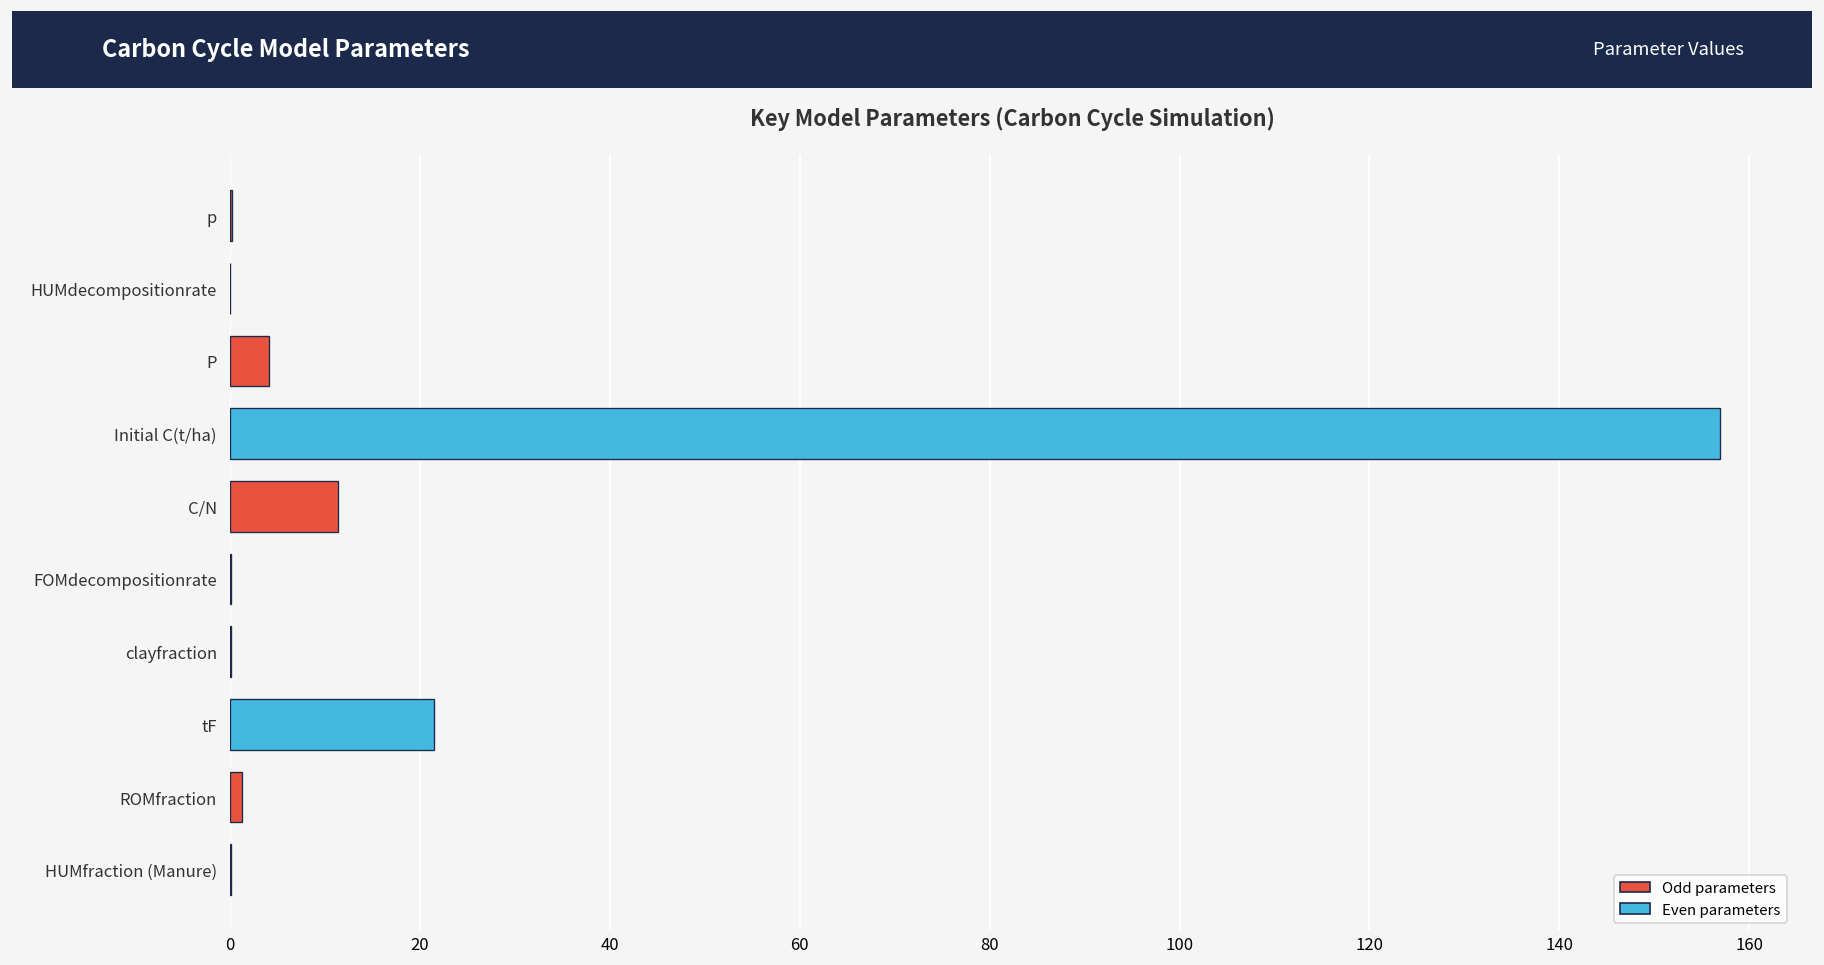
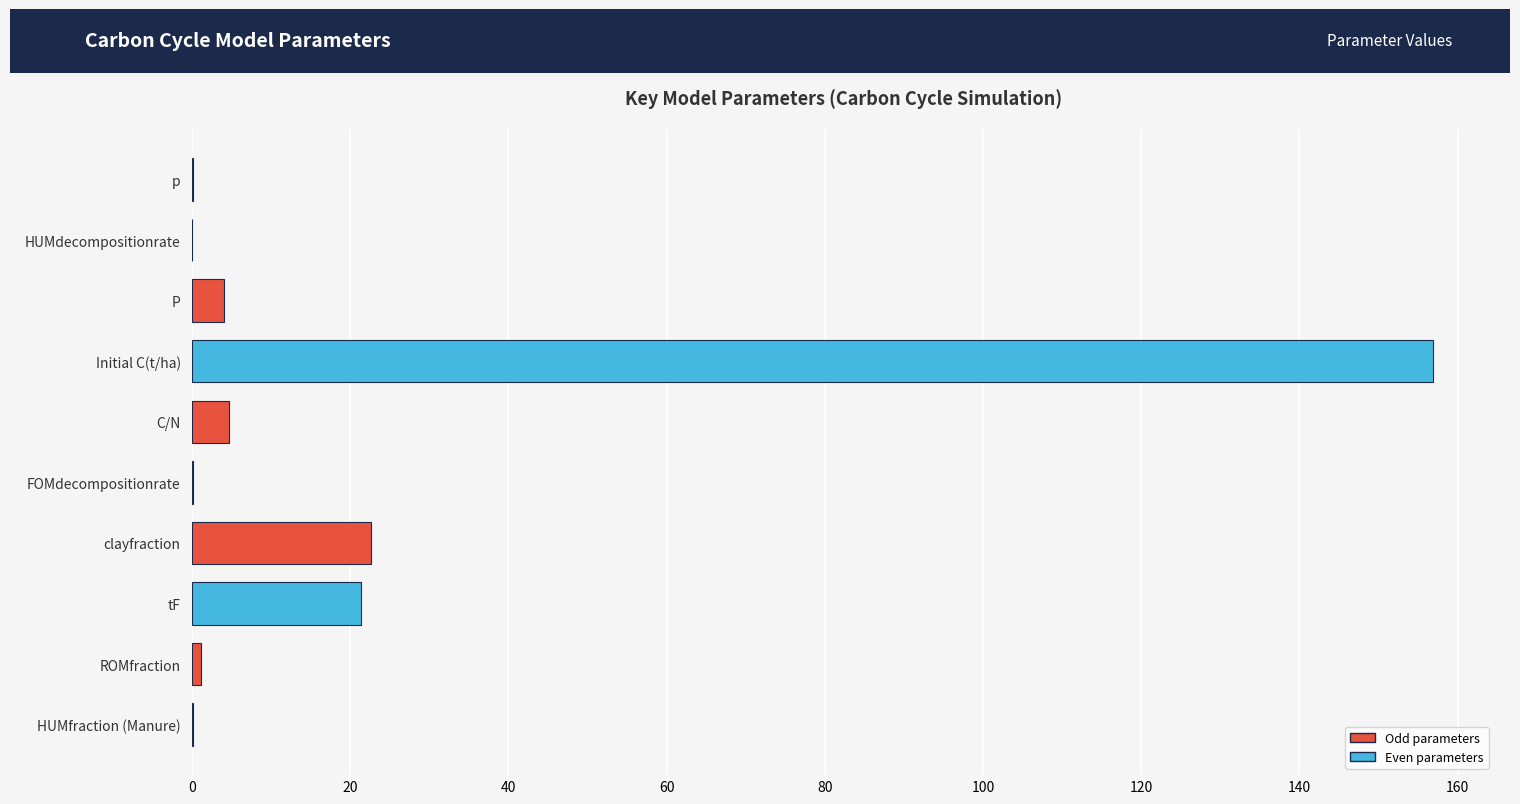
  {
    "P": 4,
    "Initial C(t/ha)": 157,
-   "C/N": 11,
-   "clayfraction": 0,
+   "C/N": 5,
+   "clayfraction": 23,
    "tF": 21,
    "ROMfraction": 1
  }
